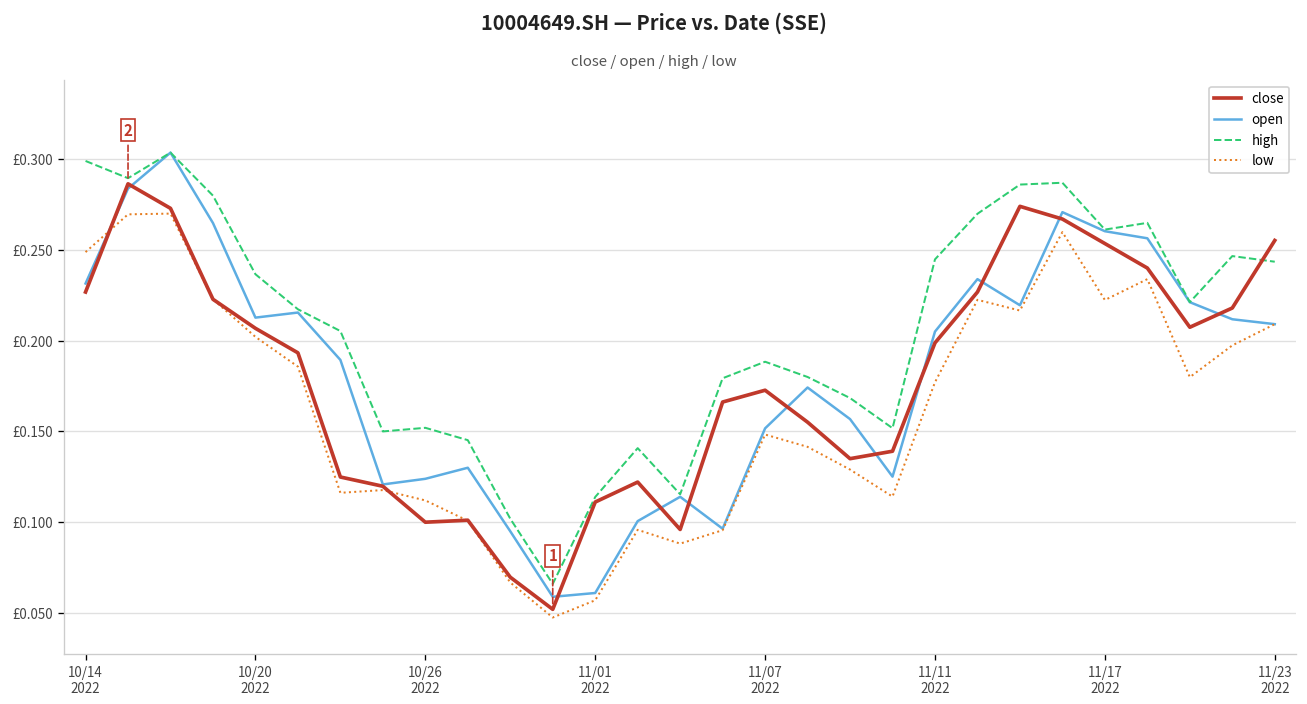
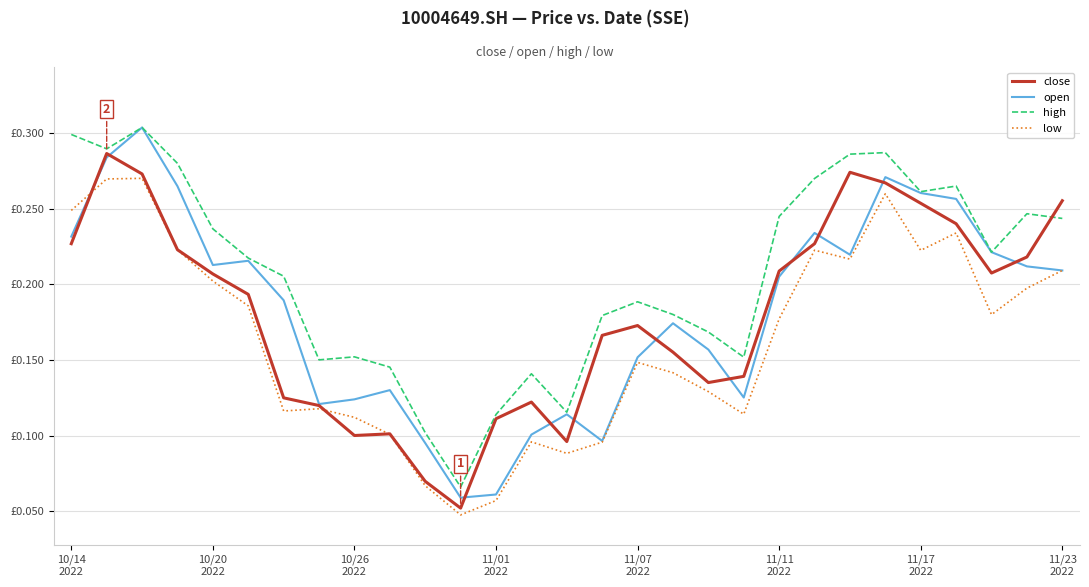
  {
    "close": {
      "10/14 2022": "£0.227",
      "10/20 2022": "£0.207",
      "10/26 2022": "£0.100",
      "11/01 2022": "£0.111",
      "11/07 2022": "£0.173",
-     "11/11 2022": "£0.199",
+     "11/11 2022": "£0.209",
      "11/17 2022": "£0.254",
      "11/23 2022": "£0.255"
    },
    "open": {
      "10/14 2022": "£0.232",
      "10/20 2022": "£0.213",
      "10/26 2022": "£0.124",
      "11/01 2022": "£0.061",
      "11/07 2022": "£0.152",
      "11/11 2022": "£0.205"
    },
    "high": {
      "10/14 2022": "£0.299",
      "10/20 2022": "£0.237",
      "10/26 2022": "£0.152",
      "11/01 2022": "£0.114",
      "11/07 2022": "£0.188",
      "11/11 2022": "£0.245",
      "11/23 2022": "£0.244"
    },
    "low": {
      "10/14 2022": "£0.249",
      "10/20 2022": "£0.202",
      "10/26 2022": "£0.112",
      "11/01 2022": "£0.057",
      "11/07 2022": "£0.148",
      "11/11 2022": "£0.177",
      "11/17 2022": "£0.222"
    }
  }
